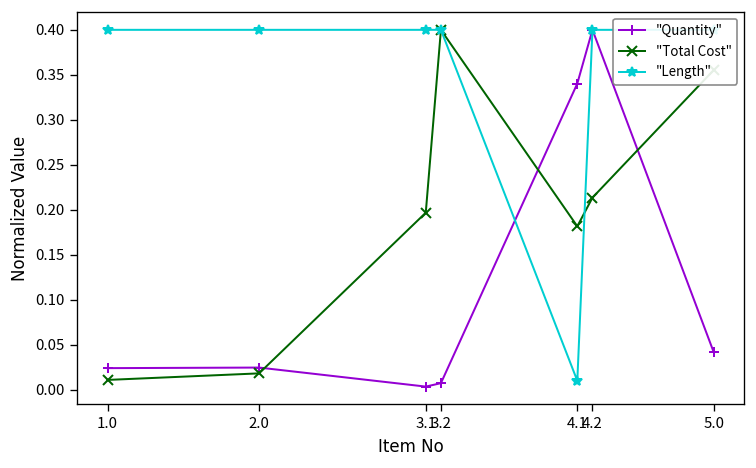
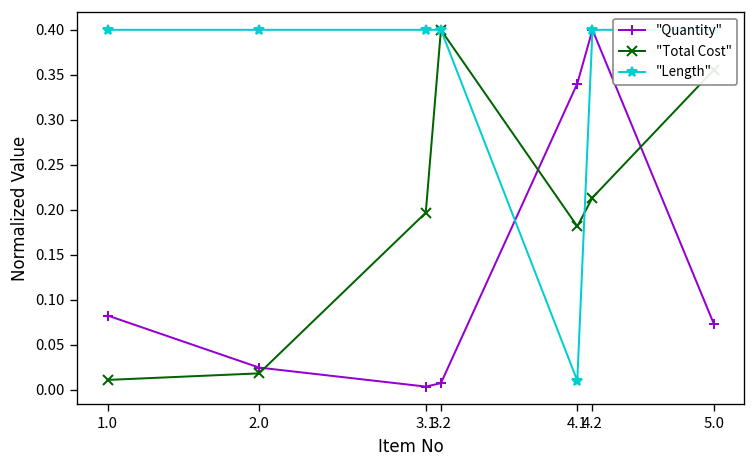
  {
    "\"Quantity\"": {
-     "1.0": 0.02,
+     "1.0": 0.08,
      "2.0": 0.02,
-     "5.0": 0.04
+     "5.0": 0.07
    },
    "\"Total Cost\"": {
      "1.0": 0.01,
      "2.0": 0.02
    },
    "\"Length\"": {
      "1.0": 0.40,
      "2.0": 0.40
    }
  }
